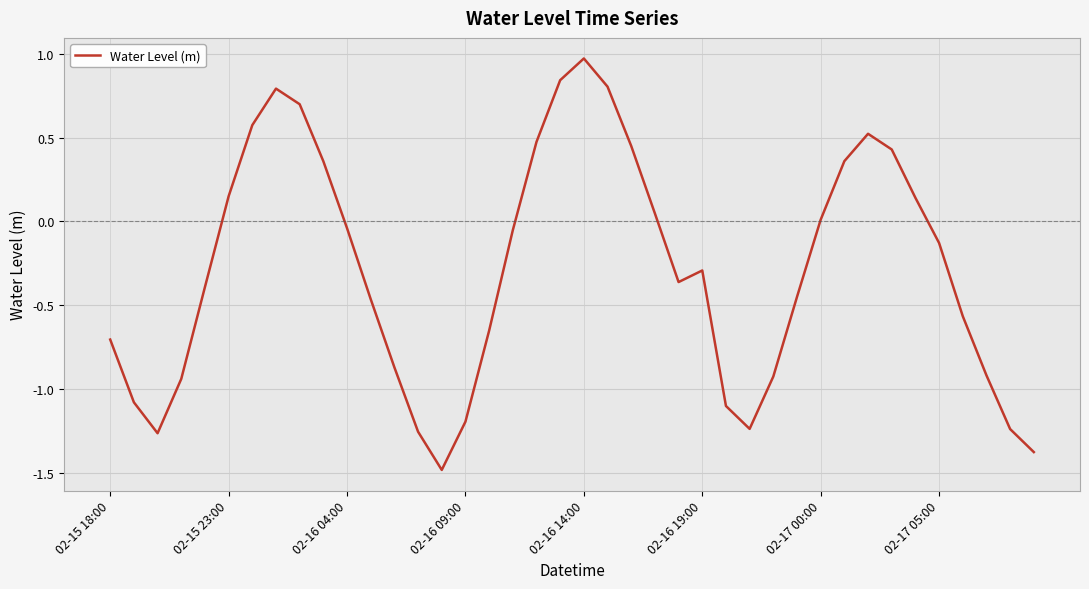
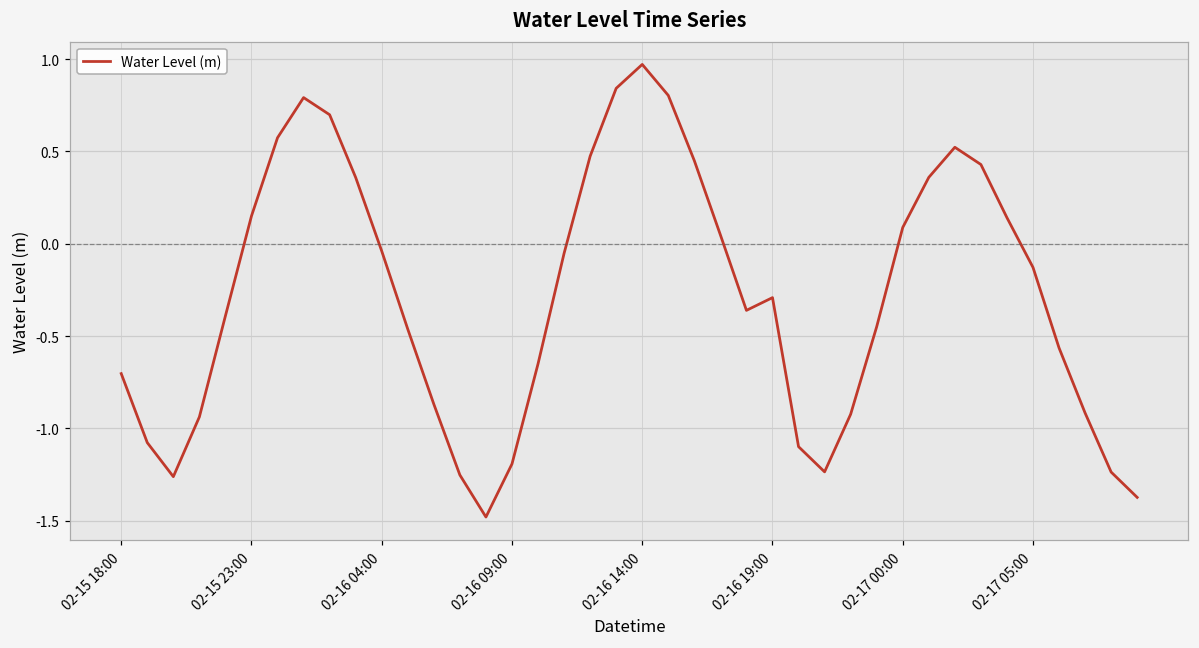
  {
    "02-15 18:00": -0.70,
    "02-15 23:00": 0.15,
    "02-16 04:00": -0.04,
    "02-16 09:00": -1.19,
    "02-16 14:00": 0.97,
    "02-16 19:00": -0.29,
-   "02-17 00:00": 0.01,
+   "02-17 00:00": 0.09,
    "02-17 05:00": -0.13
  }
